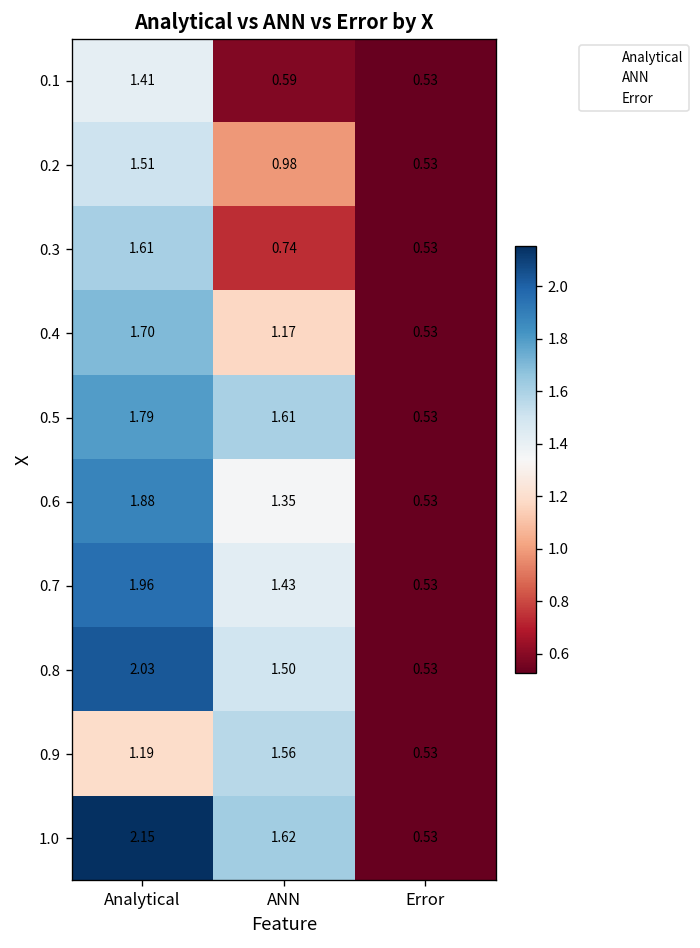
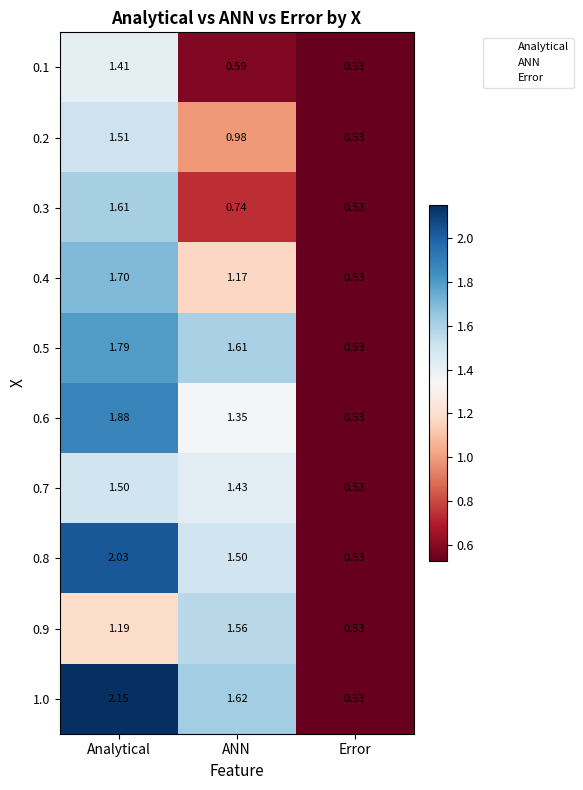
  {
    "0.1": {
      "Analytical": 1.41,
      "ANN": 0.59,
      "Error": 0.53
    },
    "0.2": {
      "Analytical": 1.51,
      "ANN": 0.98,
      "Error": 0.53
    },
    "0.3": {
      "Analytical": 1.61,
      "ANN": 0.74,
      "Error": 0.53
    },
    "0.4": {
      "Analytical": 1.70,
      "ANN": 1.17,
      "Error": 0.53
    },
    "0.5": {
      "Analytical": 1.79,
      "ANN": 1.61,
      "Error": 0.53
    },
    "0.6": {
      "Analytical": 1.88,
      "ANN": 1.35,
      "Error": 0.53
    },
    "0.7": {
-     "Analytical": 1.96,
+     "Analytical": 1.50,
      "ANN": 1.43,
      "Error": 0.53
    },
    "0.8": {
      "Analytical": 2.03,
      "ANN": 1.50,
      "Error": 0.53
    },
    "0.9": {
      "Analytical": 1.19,
      "ANN": 1.56,
      "Error": 0.53
    },
    "1.0": {
      "Analytical": 2.15,
      "ANN": 1.62,
      "Error": 0.53
    }
  }
